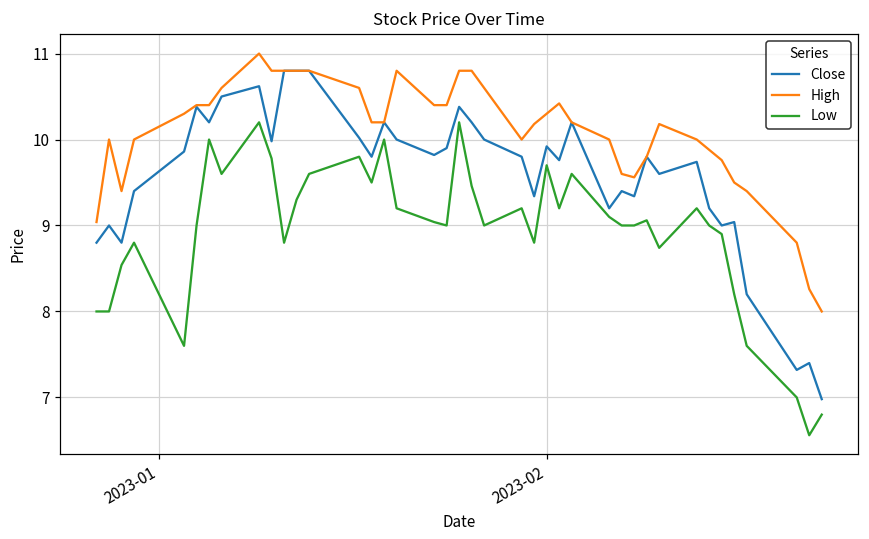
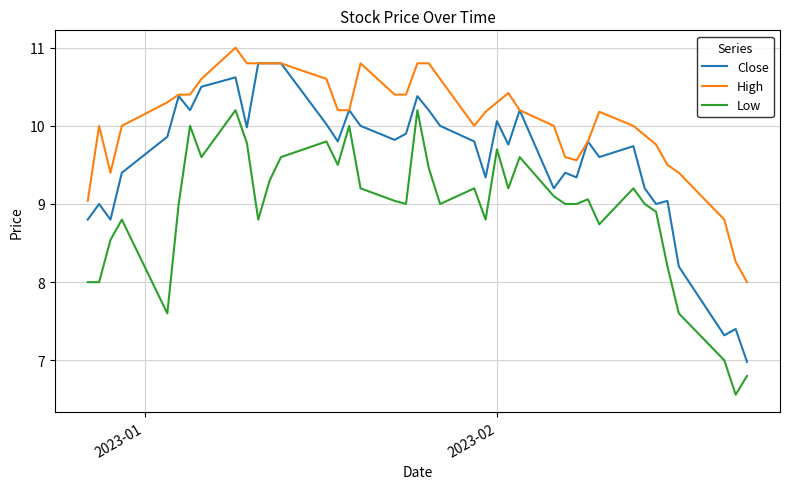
  {
    "Close": {
-     "2023-02": 9.9
+     "2023-02": 10.1
    },
    "High": {
      "2023-02": 10.3
    },
    "Low": {
      "2023-02": 9.7
    }
  }
